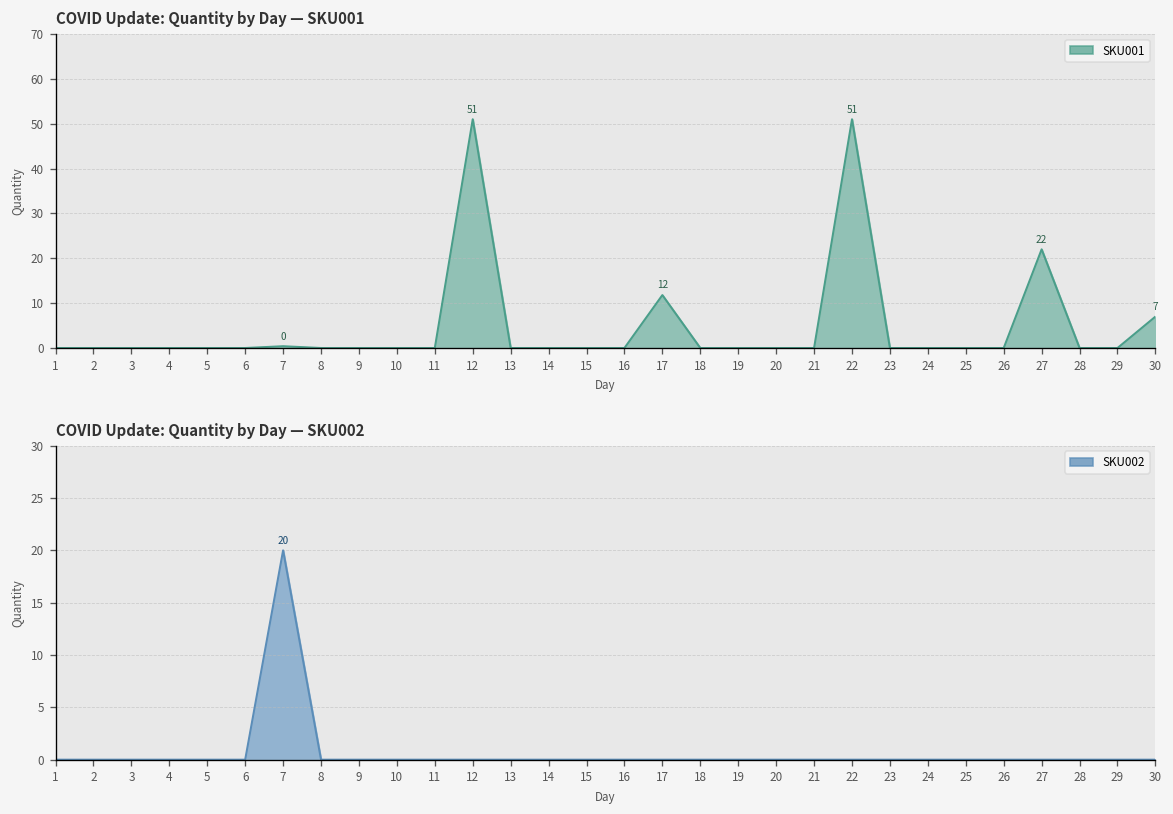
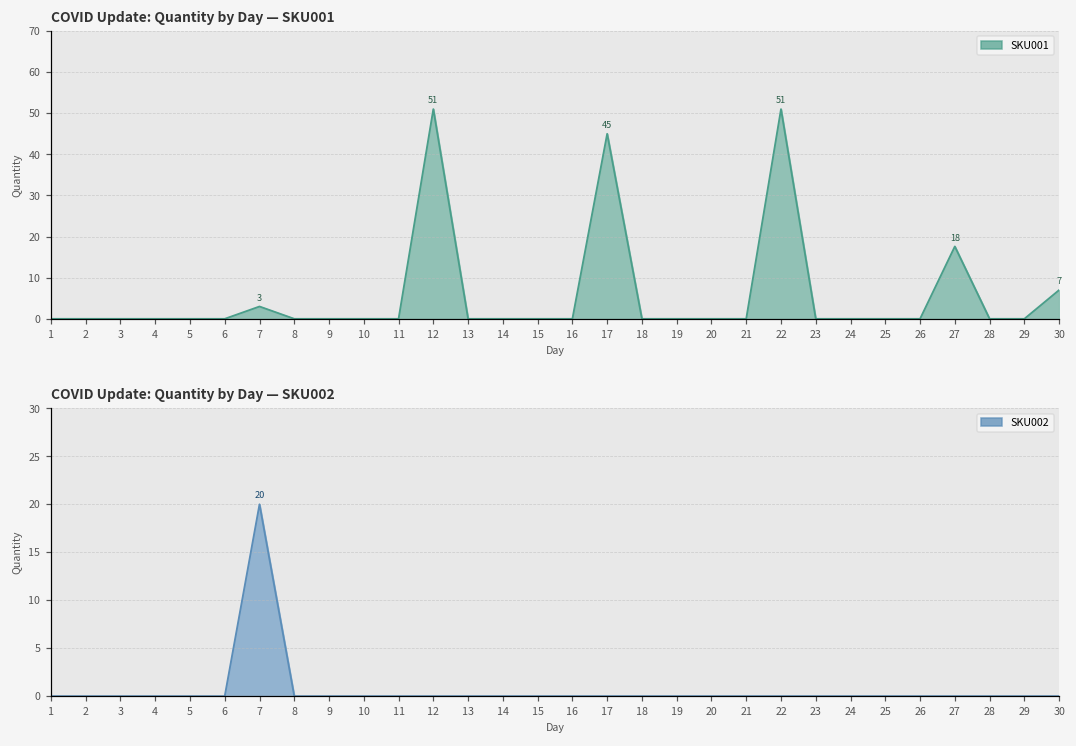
  {
    "COVID Update: Quantity by Day — SKU001": {
-     "7": 0,
+     "7": 3,
      "12": 51,
-     "17": 12,
+     "17": 45,
      "22": 51,
-     "27": 22,
+     "27": 18,
      "30": 7
    },
    "COVID Update: Quantity by Day — SKU002": {
      "7": 20
    }
  }
